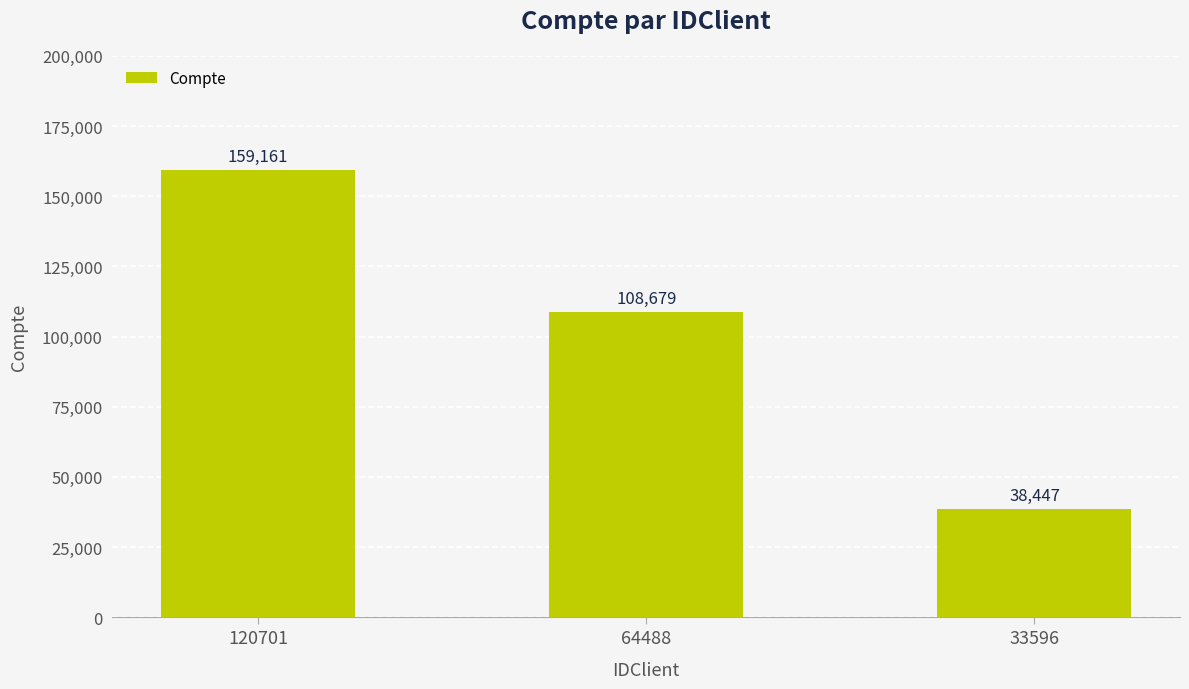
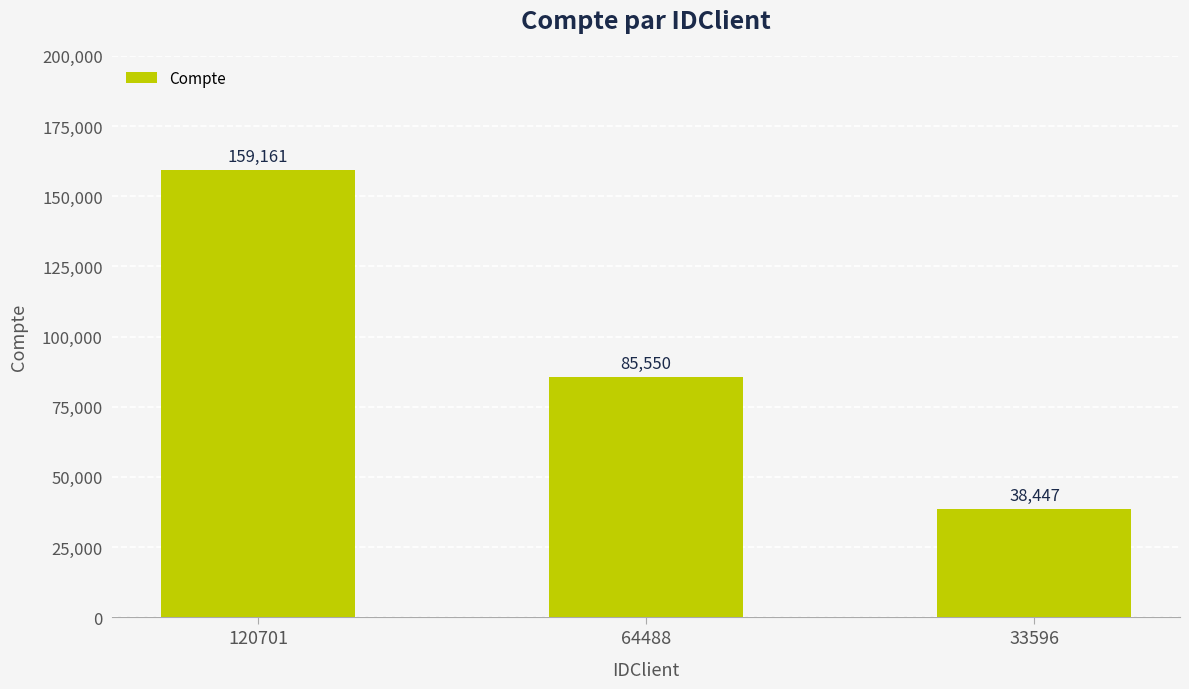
  {
    "120701": "159,161",
-   "64488": "108,679",
+   "64488": "85,550",
    "33596": "38,447"
  }
